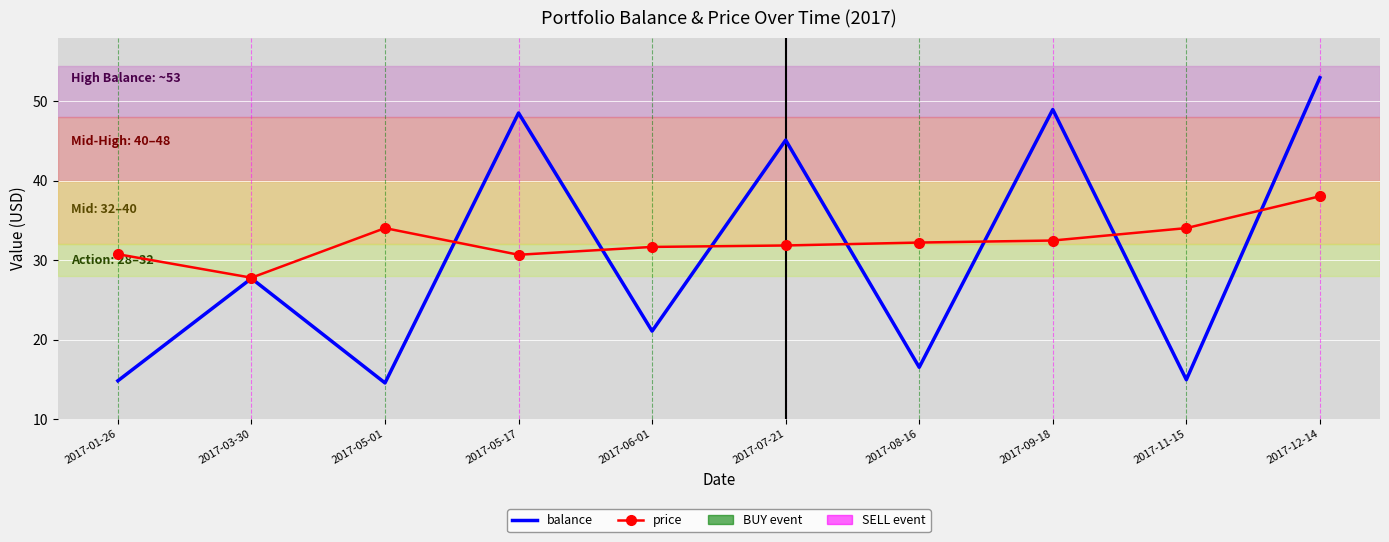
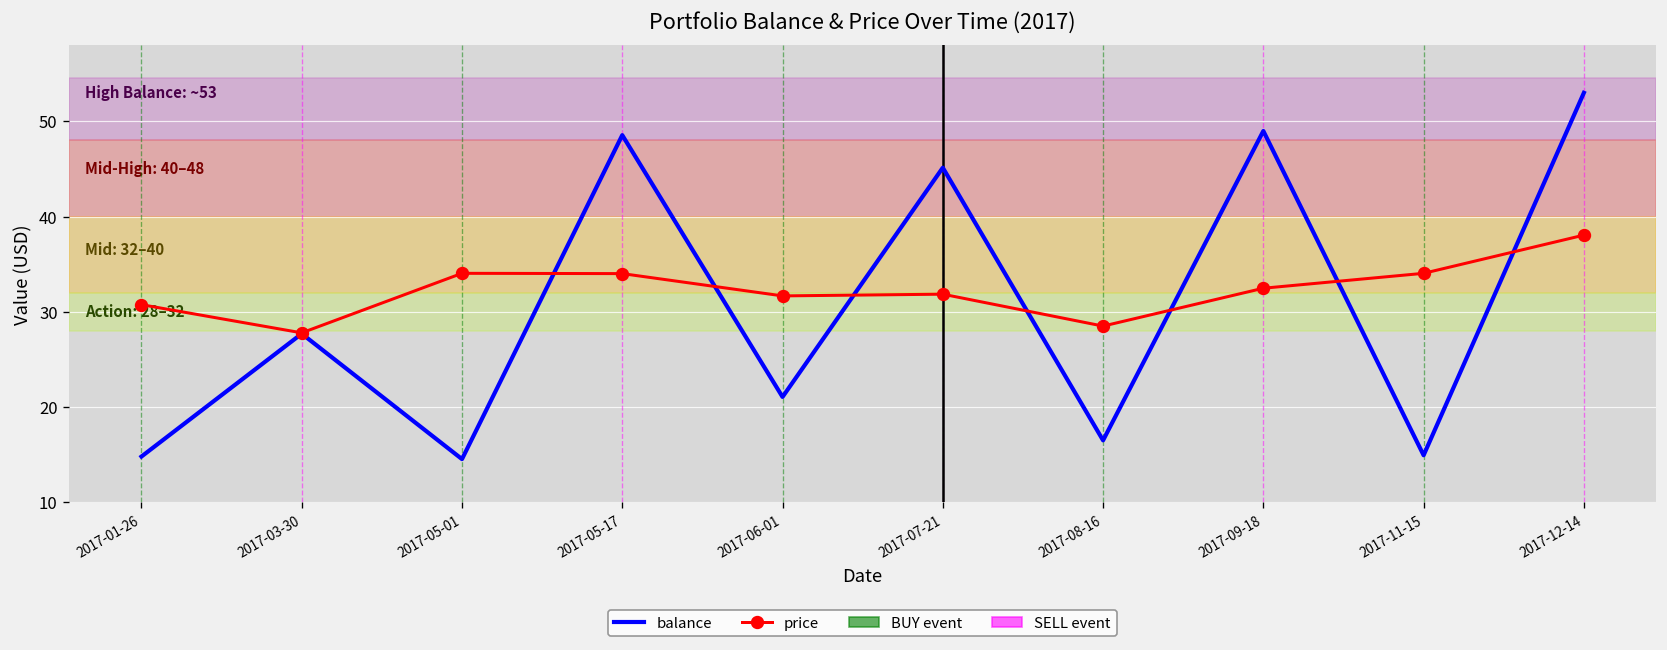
  {
    "balance": {
      "2017-01-26": 15,
      "2017-05-01": 15,
      "2017-05-17": 49,
      "2017-06-01": 21,
      "2017-07-21": 45,
      "2017-08-16": 17,
      "2017-09-18": 49,
      "2017-11-15": 15,
      "2017-12-14": 53
    },
    "price": {
      "2017-05-01": 34,
-     "2017-05-17": 31,
+     "2017-05-17": 34,
      "2017-06-01": 32,
      "2017-07-21": 32,
-     "2017-08-16": 32,
+     "2017-08-16": 29,
      "2017-09-18": 32,
      "2017-11-15": 34,
      "2017-12-14": 38
    }
  }
